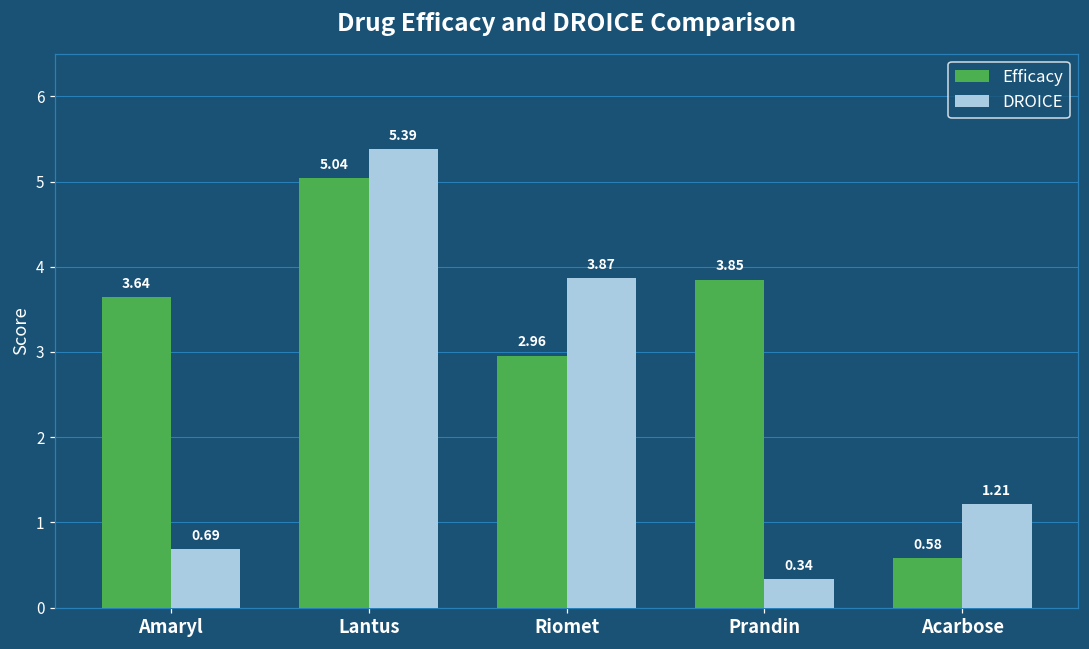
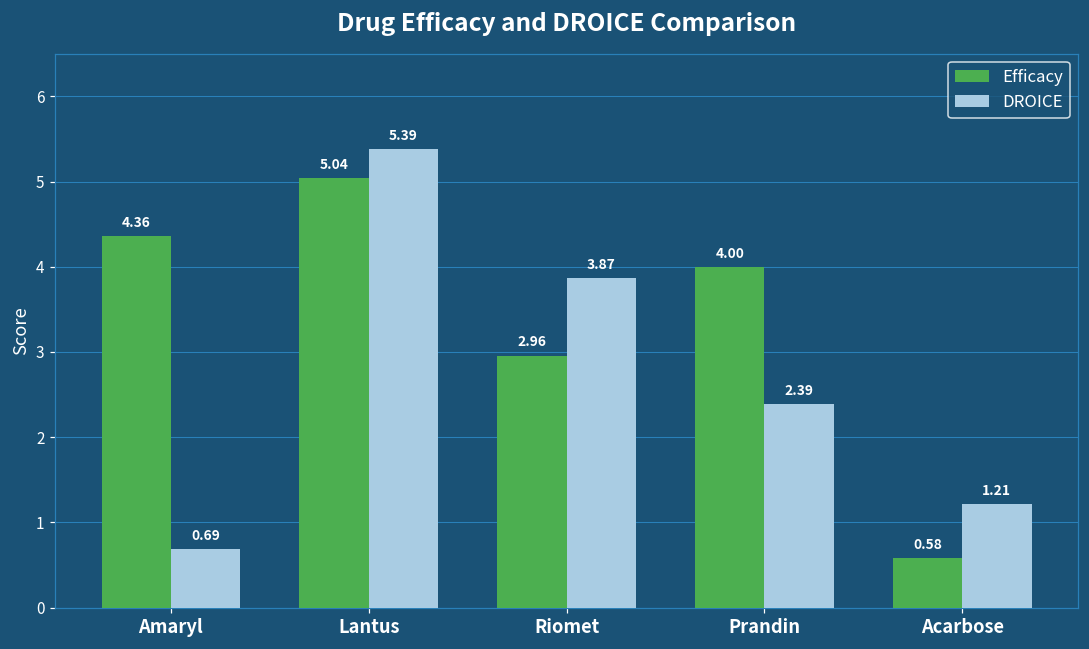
  {
    "Efficacy": {
-     "Amaryl": 3.64,
+     "Amaryl": 4.36,
      "Lantus": 5.04,
      "Riomet": 2.96,
-     "Prandin": 3.85,
+     "Prandin": 4.00,
      "Acarbose": 0.58
    },
    "DROICE": {
      "Amaryl": 0.69,
      "Lantus": 5.39,
      "Riomet": 3.87,
-     "Prandin": 0.34,
+     "Prandin": 2.39,
      "Acarbose": 1.21
    }
  }
